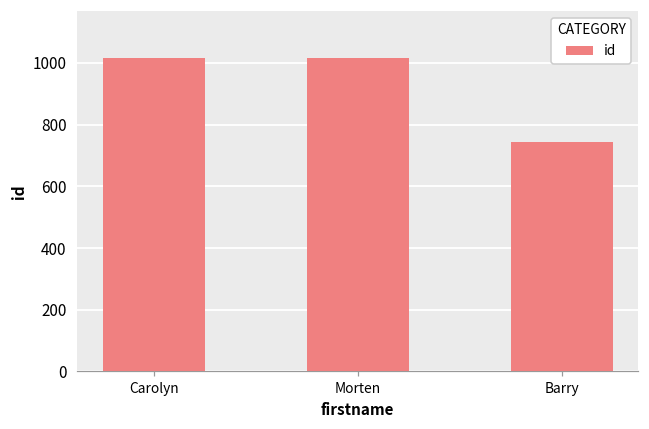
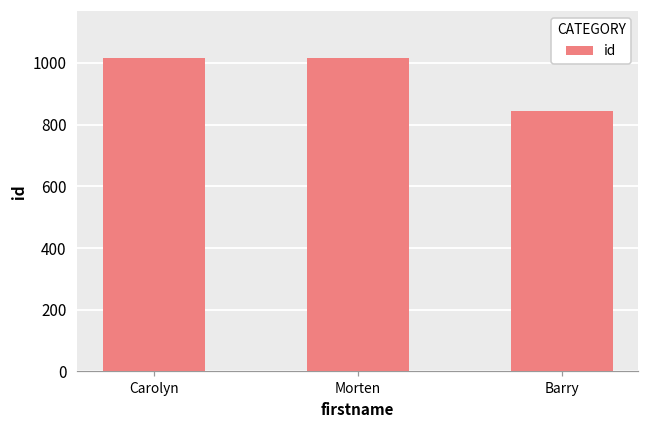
  {
    "Carolyn": 1020,
    "Morten": 1020,
-   "Barry": 740
+   "Barry": 840
  }
